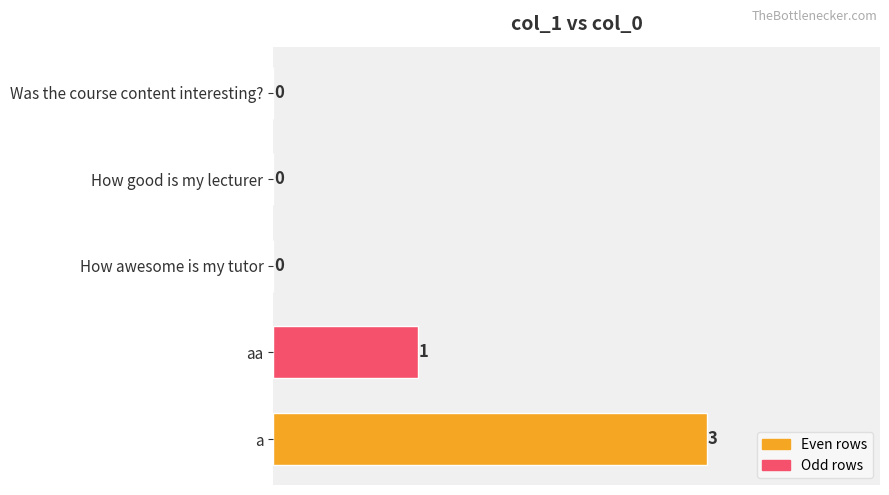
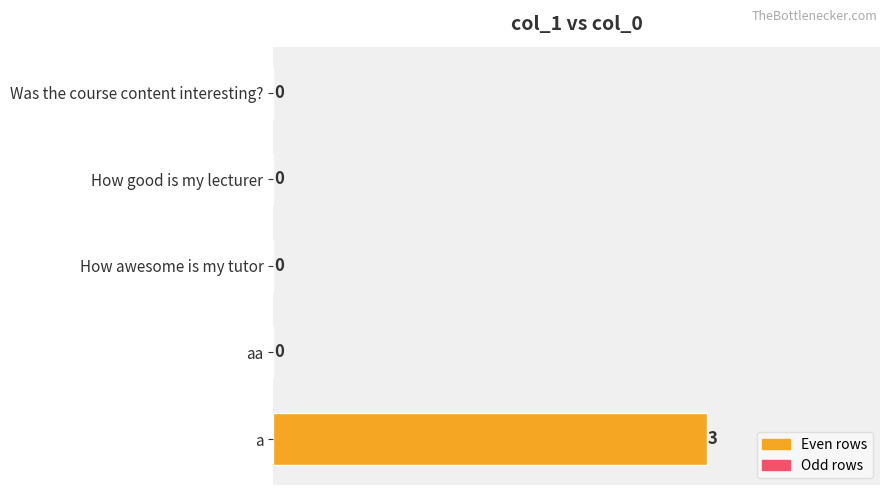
  {
    "Was the course content interesting?": 0,
    "How good is my lecturer": 0,
    "How awesome is my tutor": 0,
-   "aa": 1,
+   "aa": 0,
    "a": 3
  }
